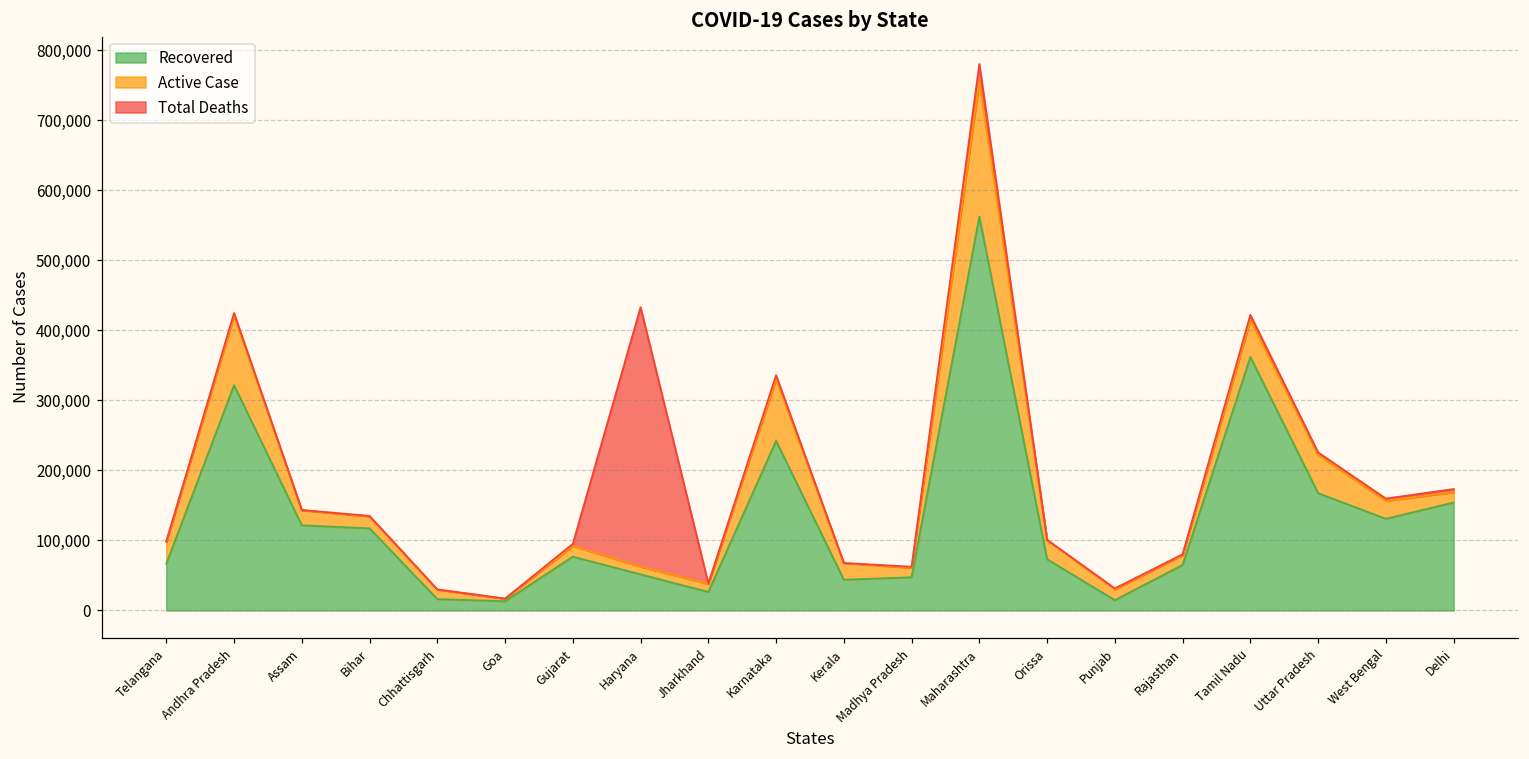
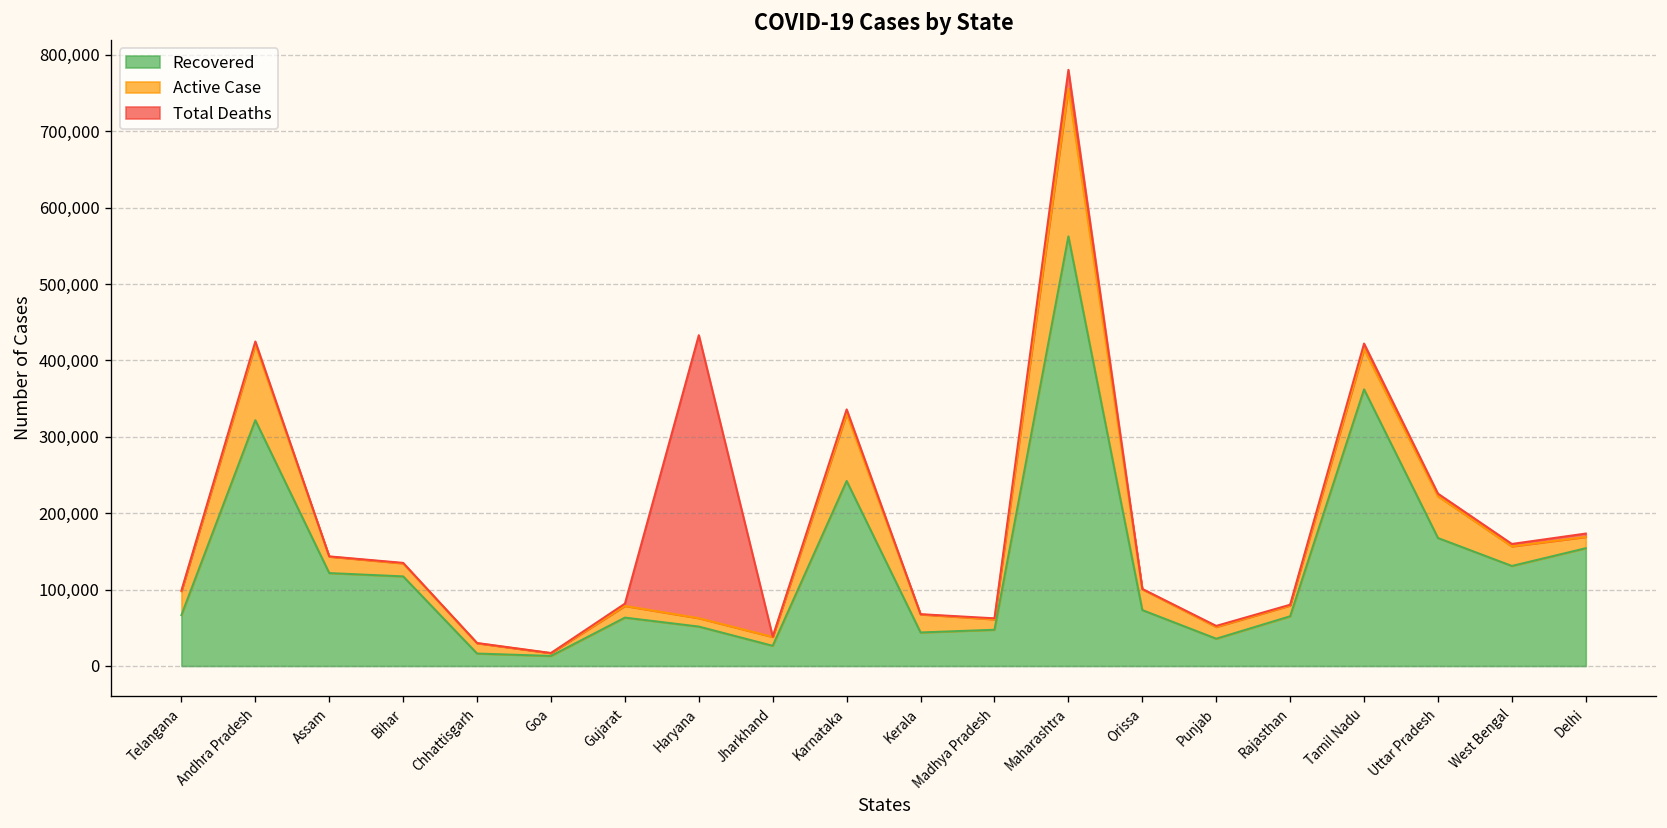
  {
    "Recovered": {
      "Telangana": "70,000",
      "Andhra Pradesh": "320,000",
      "Assam": "120,000",
      "Bihar": "120,000",
      "Chhattisgarh": "20,000",
-     "Gujarat": "80,000",
+     "Gujarat": "60,000",
      "Haryana": "50,000",
      "Jharkhand": "30,000",
      "Karnataka": "240,000",
      "Kerala": "40,000",
      "Madhya Pradesh": "50,000",
      "Maharashtra": "560,000",
      "Orissa": "70,000",
-     "Punjab": "10,000",
+     "Punjab": "40,000",
      "Rajasthan": "70,000",
      "Tamil Nadu": "360,000",
      "Uttar Pradesh": "170,000",
      "West Bengal": "130,000",
      "Delhi": "150,000"
    },
    "Active Case": {
      "Haryana": "10,000",
      "Karnataka": "90,000",
      "Maharashtra": "190,000",
      "Tamil Nadu": "50,000",
      "Delhi": "10,000"
    },
    "Total Deaths": {
      "Haryana": "370,000",
      "Karnataka": "10,000",
      "Maharashtra": "20,000",
      "Tamil Nadu": "10,000",
      "Delhi": "0"
    }
  }
